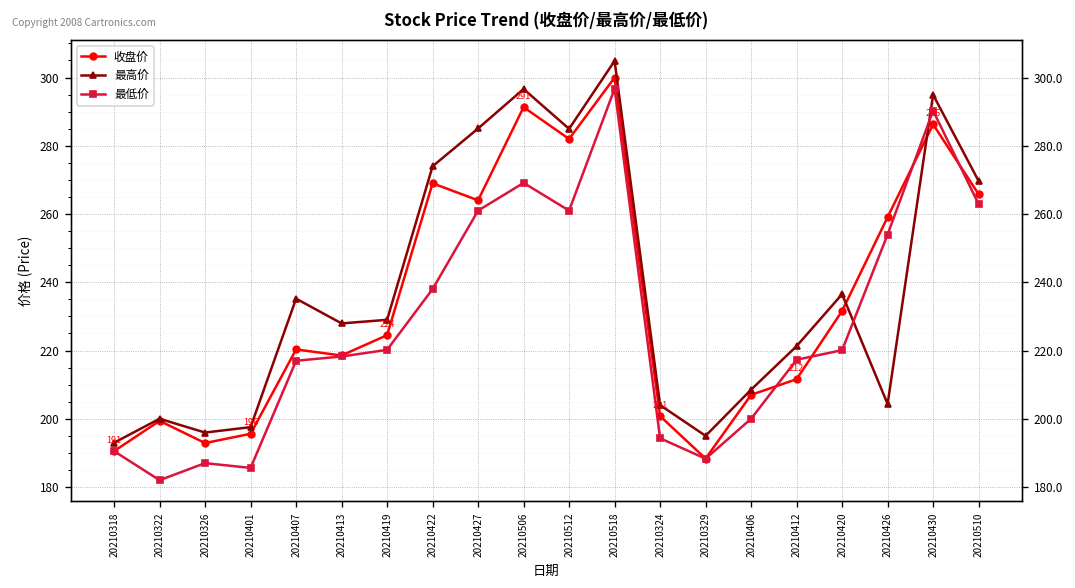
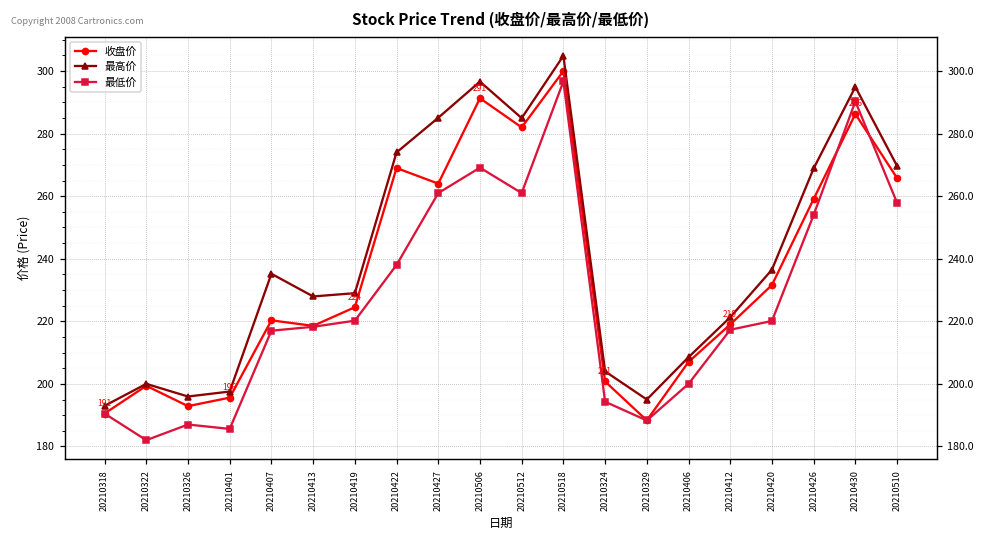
  {
    "收盘价": {
      "20210506": 291,
-     "20210412": 212
+     "20210412": 219
    },
    "最高价": {
      "20210407": 235,
      "20210413": 228,
      "20210422": 274,
      "20210427": 285,
      "20210512": 285,
      "20210518": 305,
      "20210329": 195,
      "20210406": 209,
      "20210420": 237,
-     "20210426": 204,
+     "20210426": 269,
      "20210430": 295,
      "20210510": 270
    },
    "最低价": {
      "20210322": 182,
      "20210326": 187,
      "20210401": 186,
      "20210407": 217,
      "20210419": 220,
      "20210422": 238,
      "20210427": 261,
      "20210506": 269,
      "20210512": 261,
      "20210518": 297,
      "20210324": 194,
      "20210406": 200,
      "20210412": 217,
      "20210420": 220,
      "20210426": 254,
-     "20210510": 263
+     "20210510": 258
    }
  }
